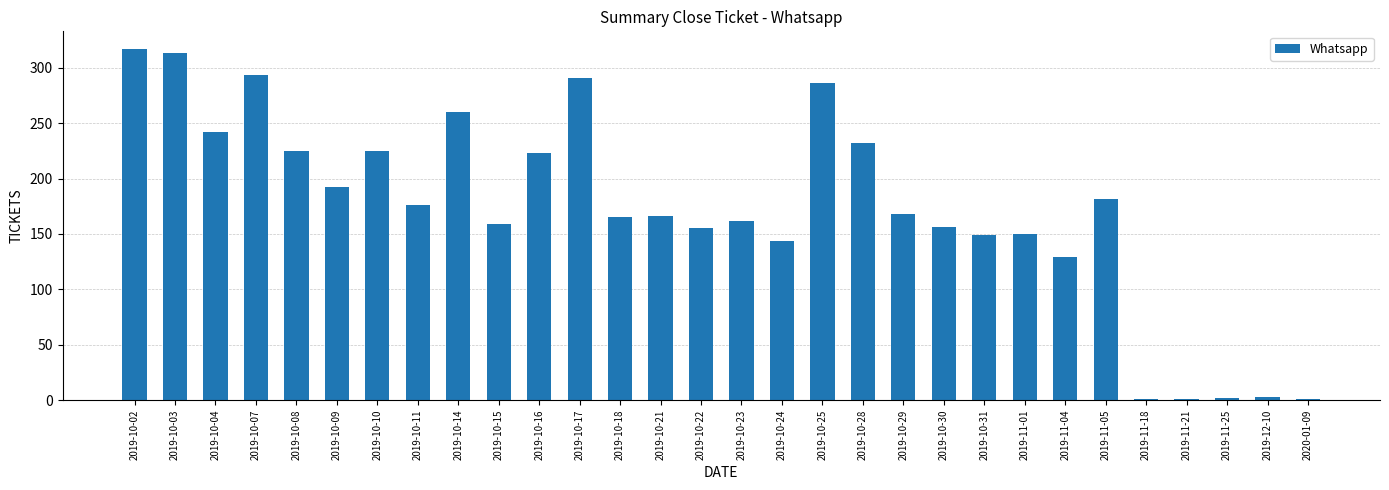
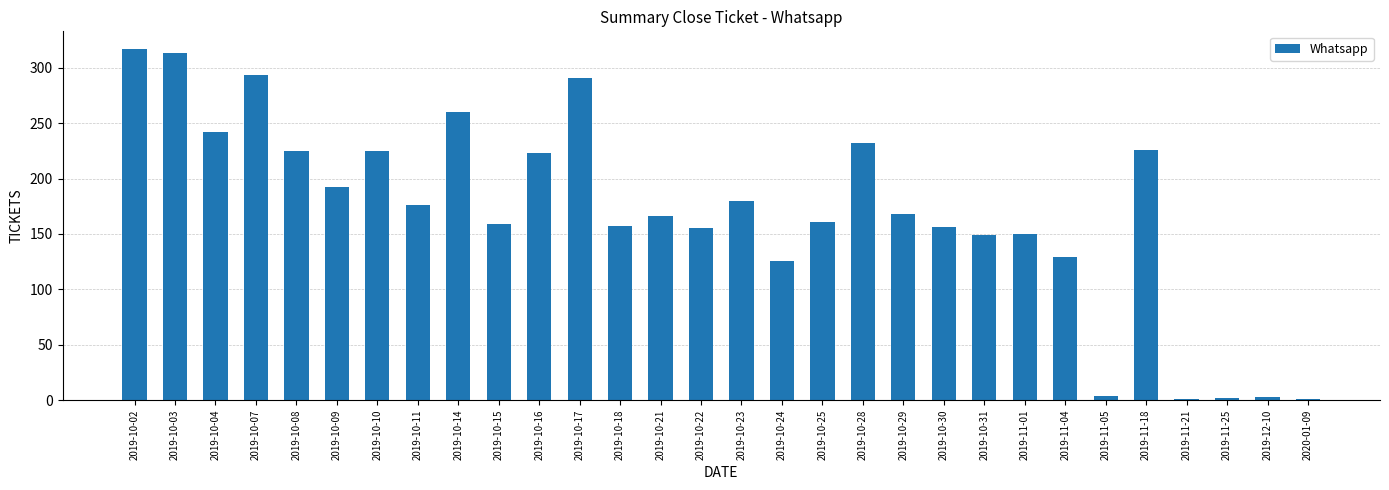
  {
    "2019-10-02": 317,
    "2019-10-03": 313,
    "2019-10-04": 242,
    "2019-10-07": 293,
    "2019-10-08": 225,
    "2019-10-09": 192,
    "2019-10-10": 225,
    "2019-10-11": 176,
    "2019-10-14": 260,
    "2019-10-15": 159,
    "2019-10-16": 223,
    "2019-10-17": 291,
-   "2019-10-18": 165,
+   "2019-10-18": 157,
    "2019-10-21": 166,
    "2019-10-22": 155,
-   "2019-10-23": 162,
-   "2019-10-24": 144,
-   "2019-10-25": 286,
+   "2019-10-23": 180,
+   "2019-10-24": 126,
+   "2019-10-25": 161,
    "2019-10-28": 232,
    "2019-10-29": 168,
    "2019-10-30": 156,
    "2019-10-31": 149,
    "2019-11-01": 150,
    "2019-11-04": 129,
-   "2019-11-05": 182,
-   "2019-11-18": 1,
+   "2019-11-05": 4,
+   "2019-11-18": 226,
    "2019-12-10": 3
  }
